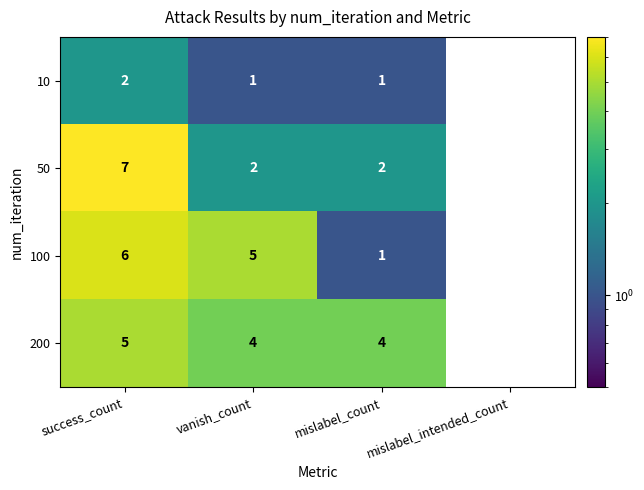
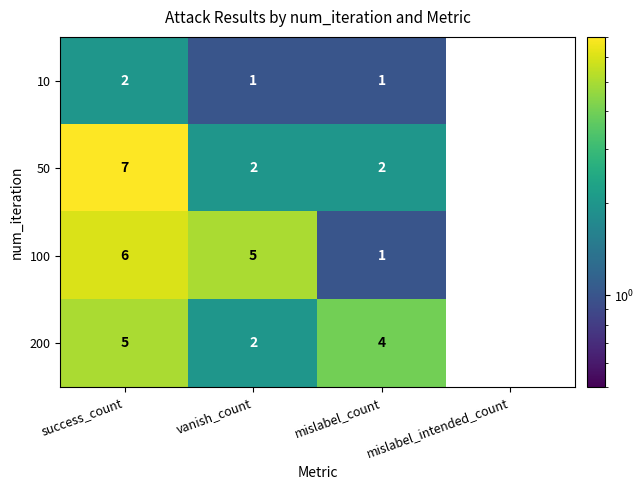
  {
    "10": {
      "success_count": 2,
      "vanish_count": 1,
      "mislabel_count": 1
    },
    "50": {
      "success_count": 7,
      "vanish_count": 2,
      "mislabel_count": 2
    },
    "100": {
      "success_count": 6,
      "vanish_count": 5,
      "mislabel_count": 1
    },
    "200": {
      "success_count": 5,
-     "vanish_count": 4,
+     "vanish_count": 2,
      "mislabel_count": 4
    }
  }
